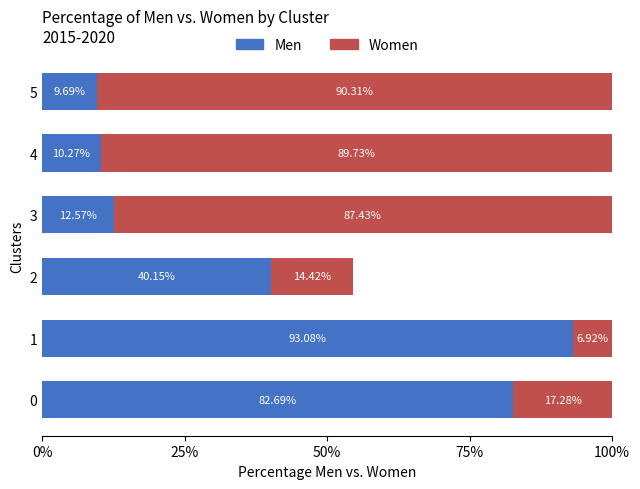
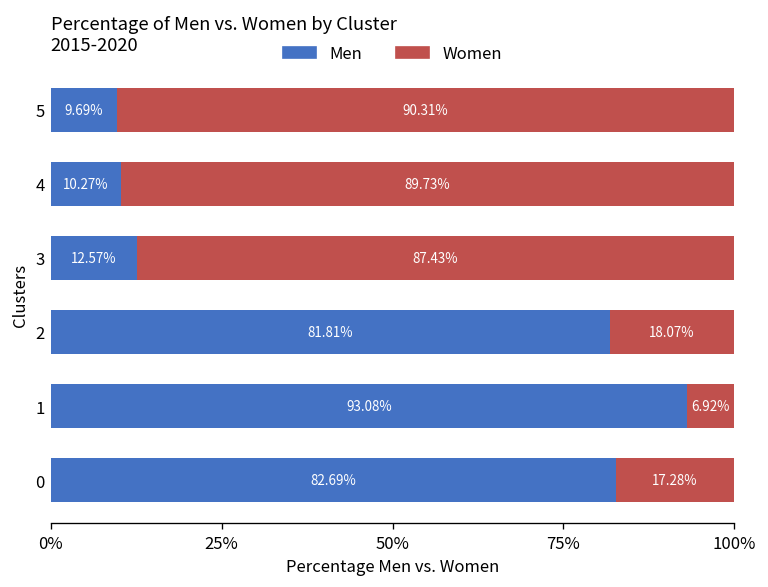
  {
    "Men": {
      "5": "9.69%",
      "4": "10.27%",
      "3": "12.57%",
-     "2": "40.15%",
+     "2": "81.81%",
      "1": "93.08%",
      "0": "82.69%"
    },
    "Women": {
      "5": "90.31%",
      "4": "89.73%",
      "3": "87.43%",
-     "2": "14.42%",
+     "2": "18.07%",
      "1": "6.92%",
      "0": "17.28%"
    }
  }
